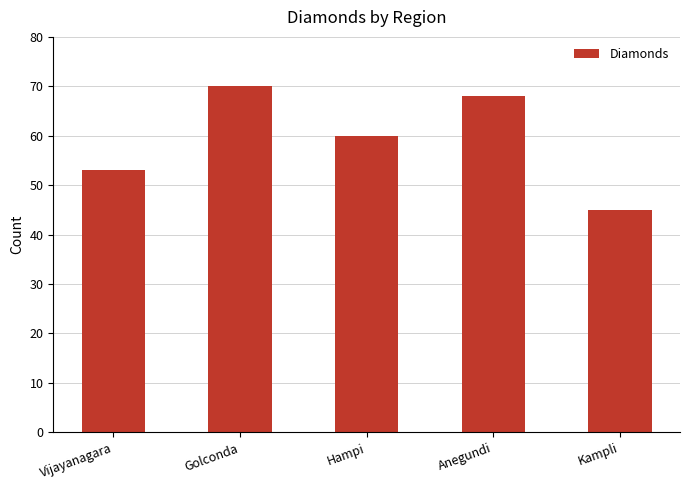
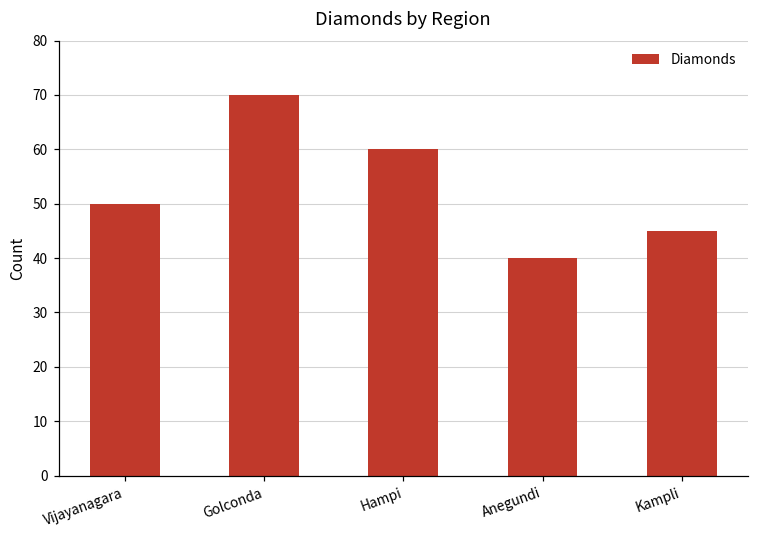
  {
-   "Vijayanagara": 53,
+   "Vijayanagara": 50,
    "Golconda": 70,
    "Hampi": 60,
-   "Anegundi": 68,
+   "Anegundi": 40,
    "Kampli": 45
  }
